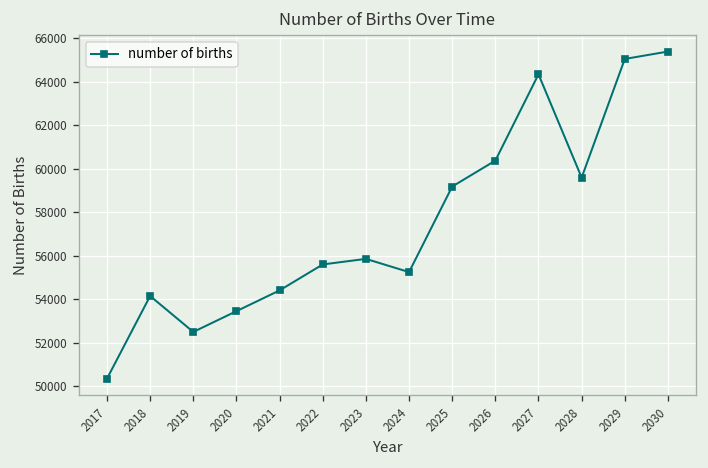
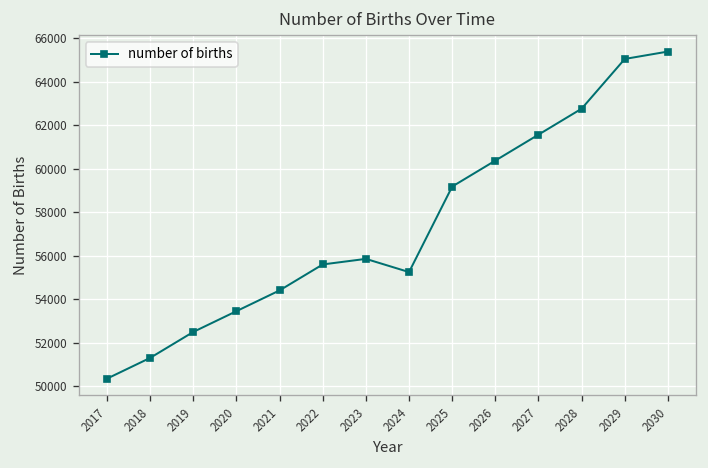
  {
    "2017": 50300,
-   "2018": 54100,
+   "2018": 51300,
    "2019": 52500,
    "2020": 53400,
    "2021": 54400,
    "2022": 55600,
    "2023": 55900,
    "2024": 55200,
    "2025": 59200,
    "2026": 60400,
-   "2027": 64300,
-   "2028": 59600,
+   "2027": 61600,
+   "2028": 62800,
    "2029": 65000,
    "2030": 65400
  }
